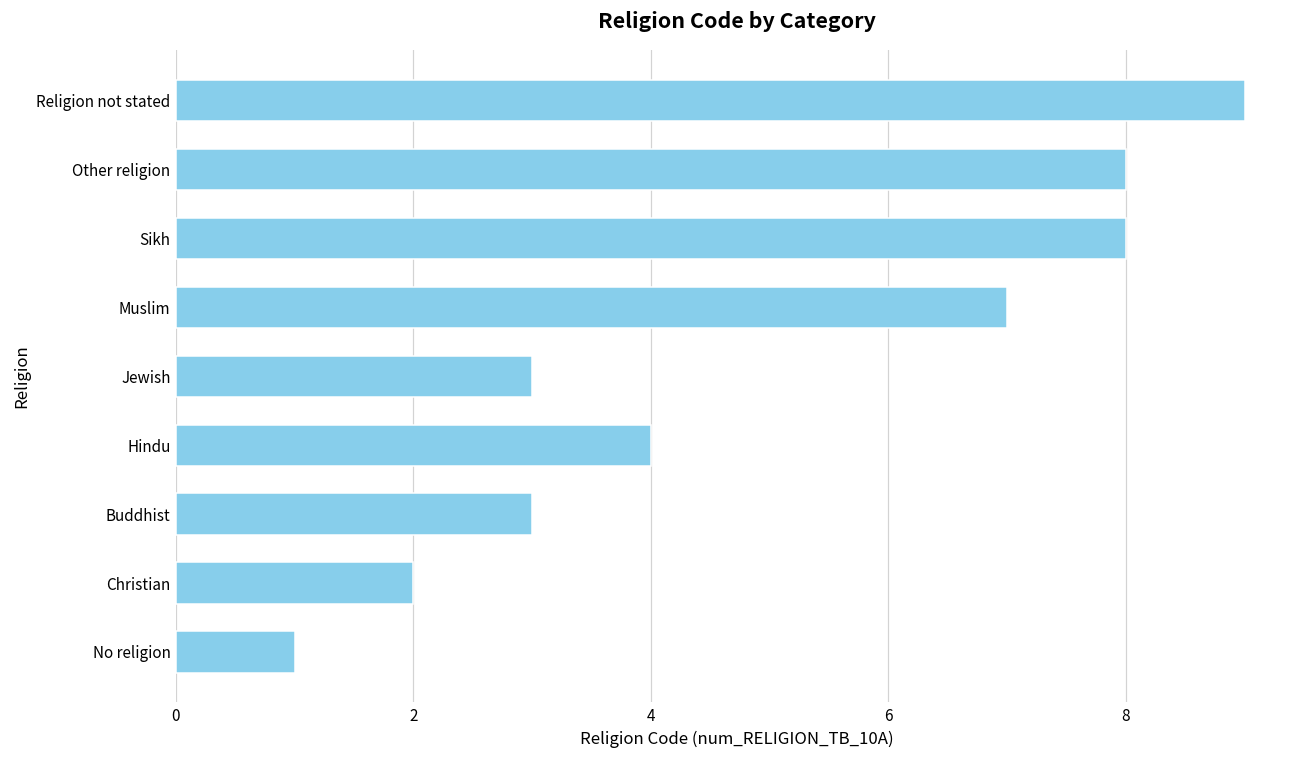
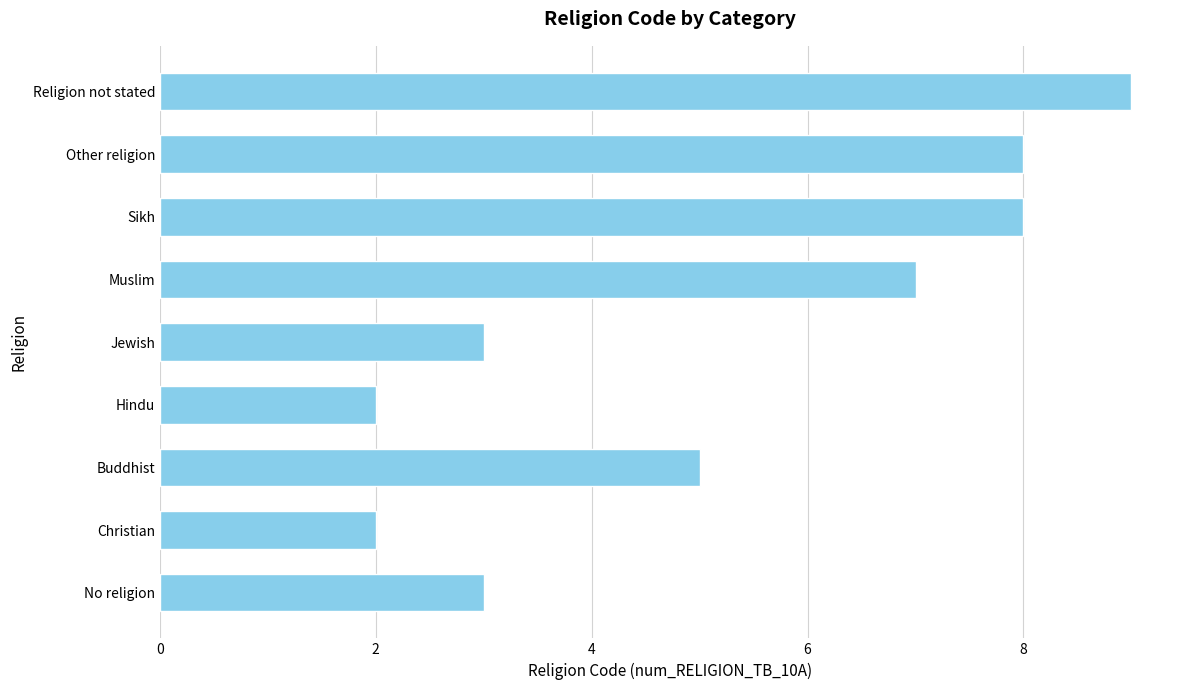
  {
    "Religion not stated": 9,
    "Other religion": 8,
    "Sikh": 8,
    "Muslim": 7,
    "Jewish": 3,
-   "Hindu": 4,
-   "Buddhist": 3,
+   "Hindu": 2,
+   "Buddhist": 5,
    "Christian": 2,
-   "No religion": 1
+   "No religion": 3
  }
